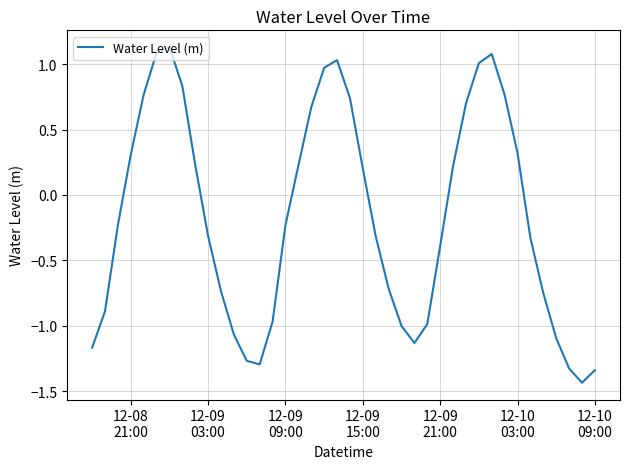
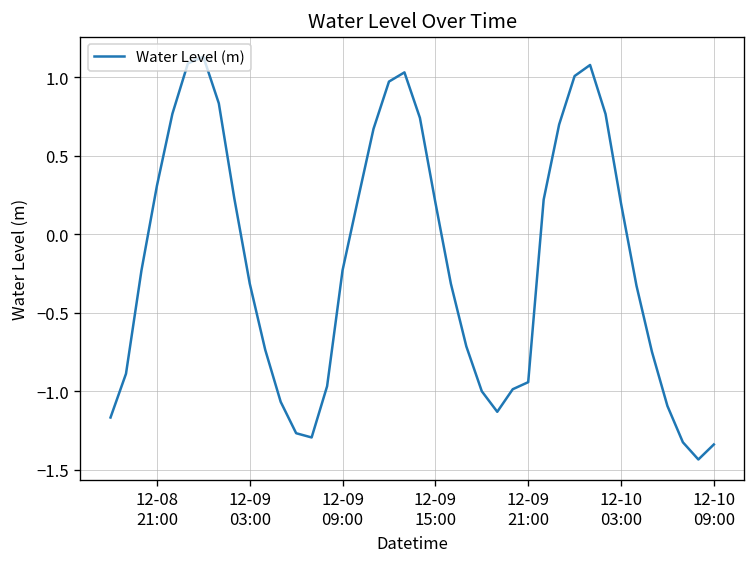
  {
    "12-08 21:00": 0.31,
    "12-09 03:00": -0.31,
    "12-09 09:00": -0.23,
    "12-09 15:00": 0.20,
-   "12-09 21:00": -0.39,
-   "12-10 03:00": 0.32,
+   "12-09 21:00": -0.94,
+   "12-10 03:00": 0.20,
    "12-10 09:00": -1.34
  }
